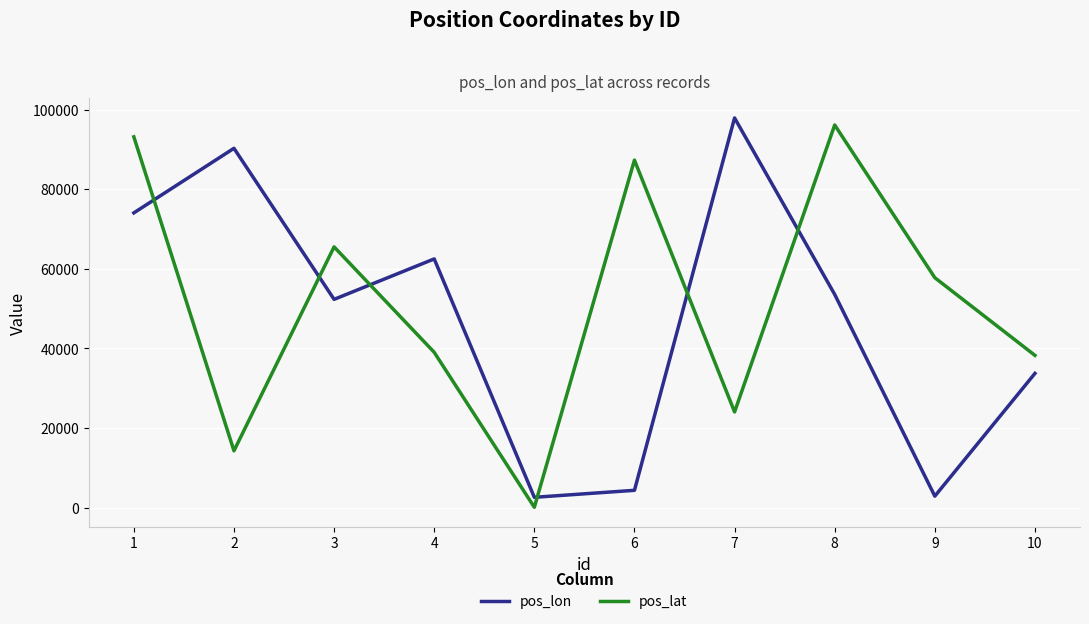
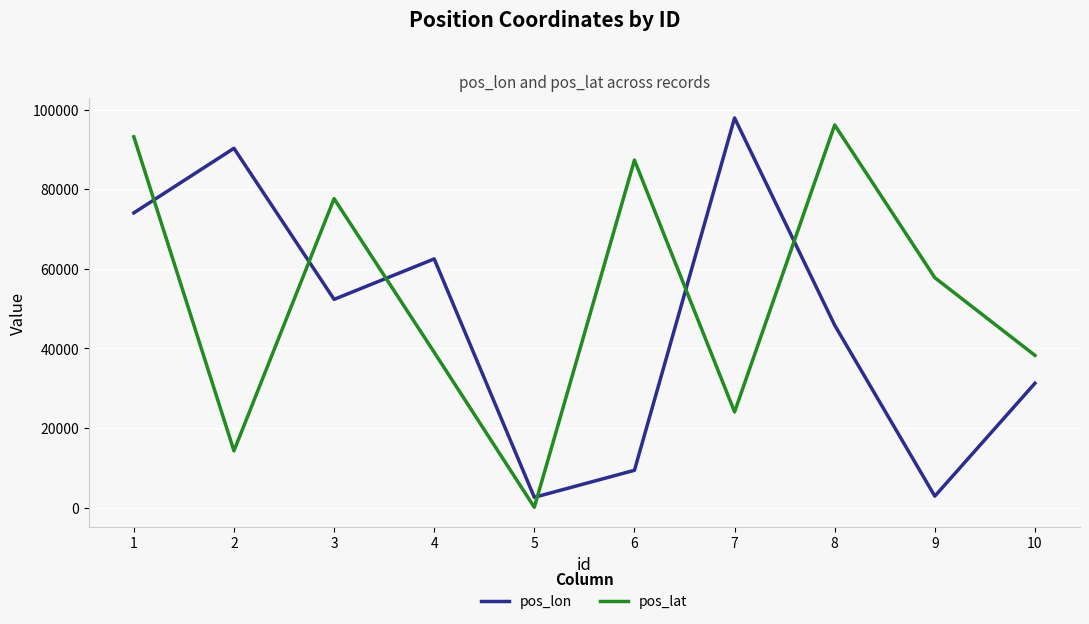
  {
    "pos_lon": {
      "1": 74000,
      "2": 90000,
      "3": 52000,
      "4": 62000,
      "5": 3000,
-     "6": 4000,
+     "6": 9000,
      "7": 98000,
-     "8": 54000,
+     "8": 46000,
      "9": 3000,
-     "10": 34000
+     "10": 31000
    },
    "pos_lat": {
      "1": 93000,
      "2": 14000,
-     "3": 66000,
+     "3": 78000,
      "4": 39000,
      "5": 0,
      "6": 87000,
      "7": 24000,
      "8": 96000,
      "9": 58000,
      "10": 38000
    }
  }
